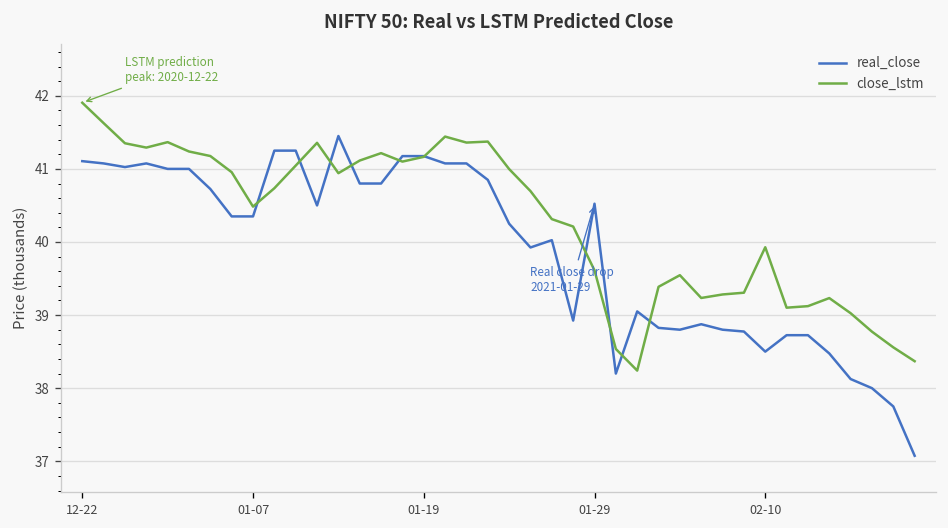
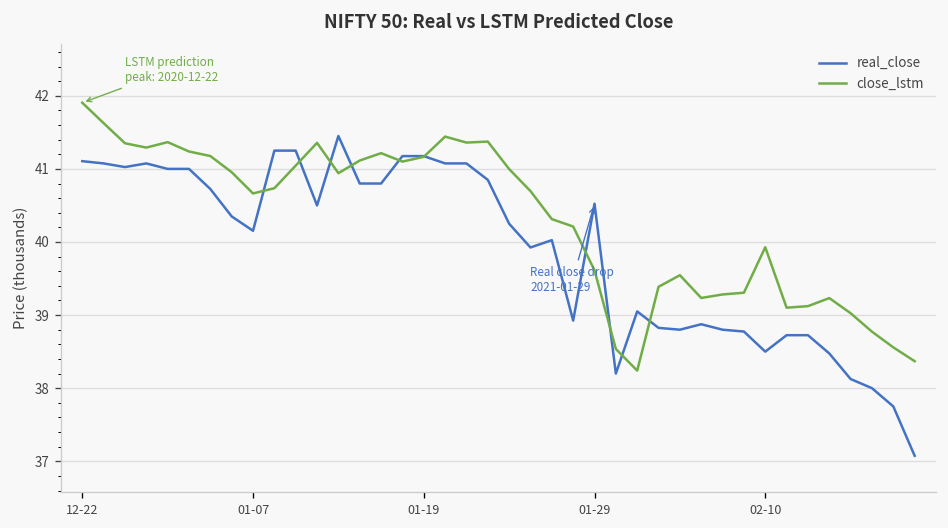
  {
    "real_close": {
      "12-22": 41.1,
-     "01-07": 40.4,
+     "01-07": 40.2,
      "01-29": 40.5,
      "02-10": 38.5
    },
    "close_lstm": {
-     "01-07": 40.5,
+     "01-07": 40.7,
      "02-10": 39.9
    }
  }
